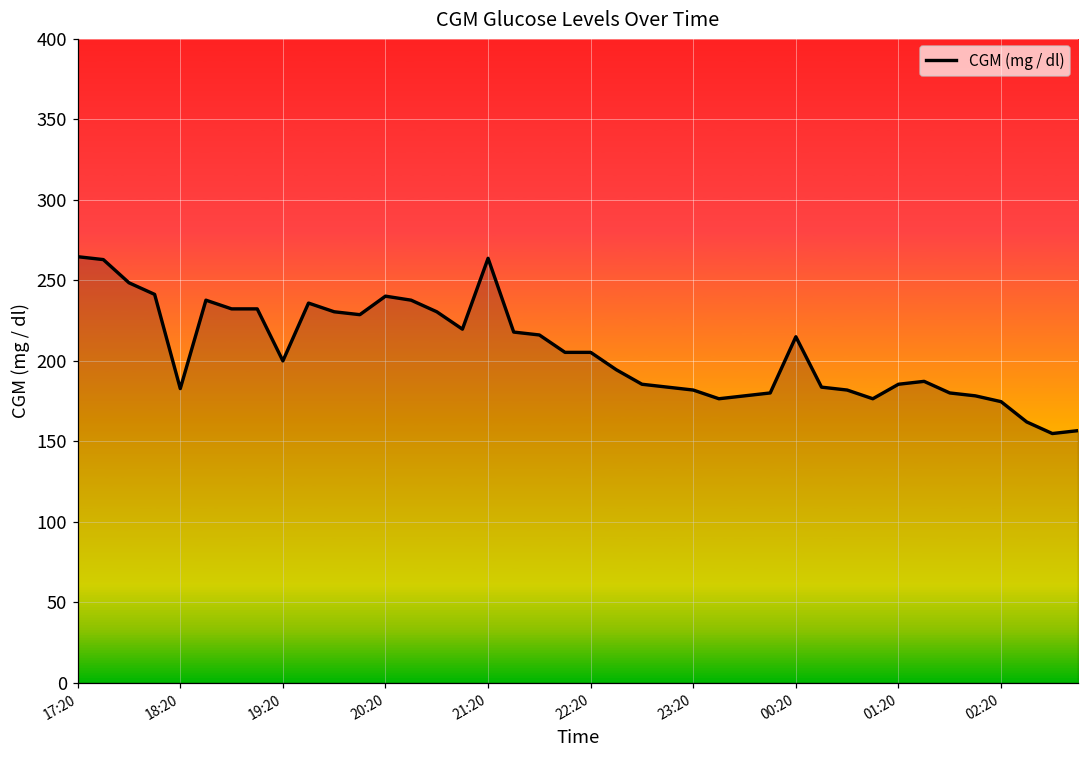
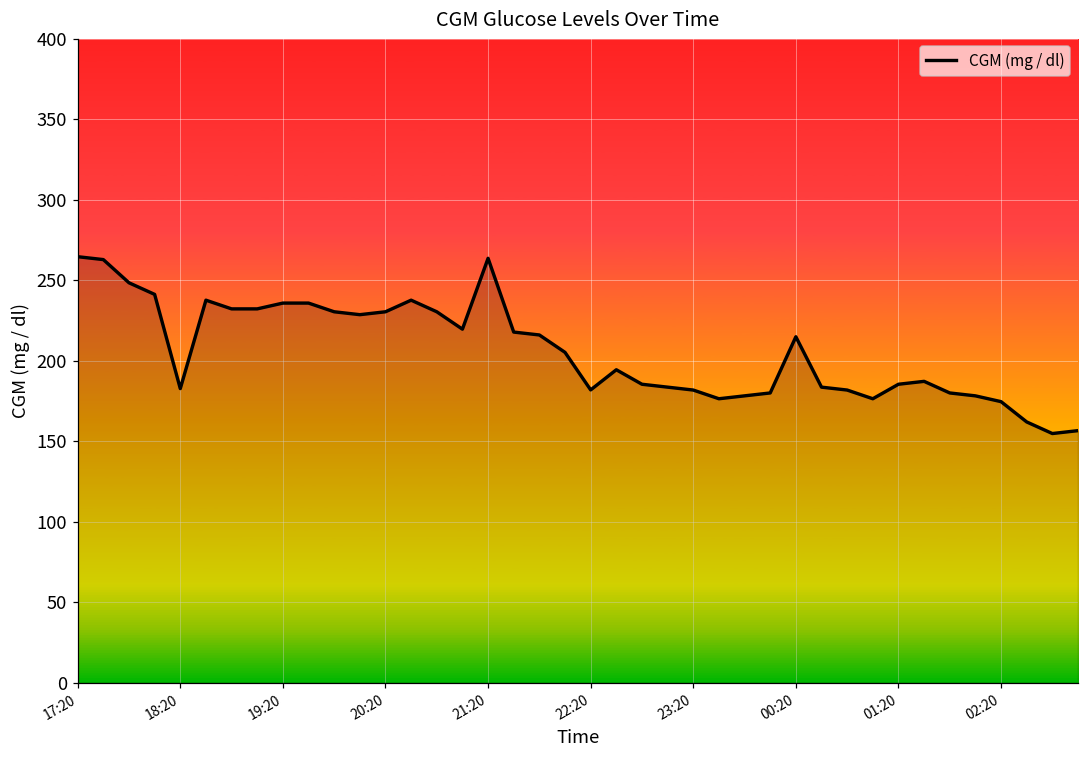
  {
    "17:20": 265,
    "18:20": 183,
-   "19:20": 200,
-   "20:20": 240,
+   "19:20": 236,
+   "20:20": 230,
    "21:20": 264,
-   "22:20": 205,
+   "22:20": 182,
    "23:20": 182,
    "00:20": 215,
    "01:20": 185,
    "02:20": 175
  }
